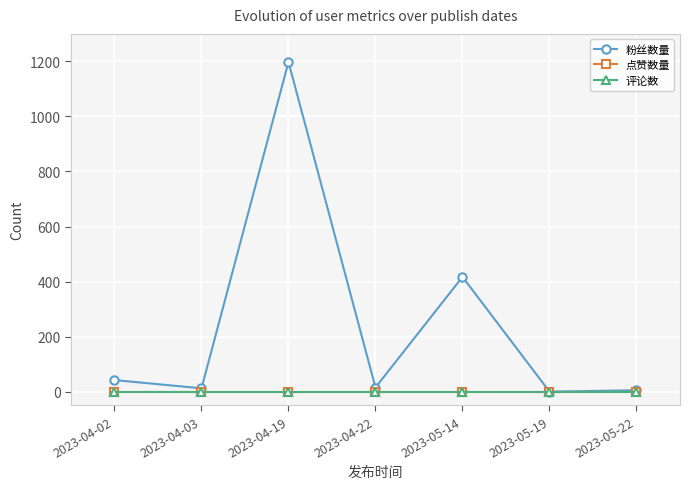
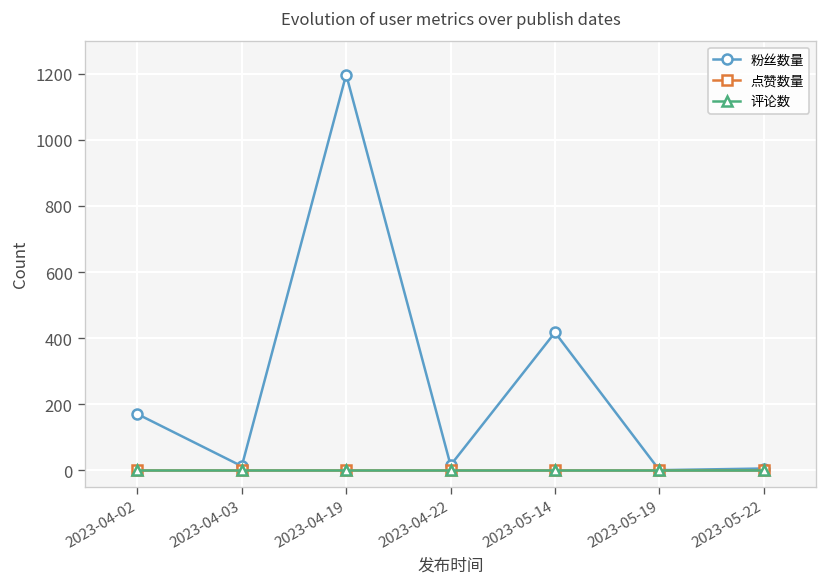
  {
    "粉丝数量": {
-     "2023-04-02": 40,
+     "2023-04-02": 170,
      "2023-04-03": 10,
      "2023-04-19": 1200,
      "2023-04-22": 20,
      "2023-05-14": 420
    },
    "评论数": {
      "2023-04-02": 0,
      "2023-04-03": 0,
      "2023-04-19": 0,
      "2023-04-22": 0,
      "2023-05-14": 0
    }
  }
